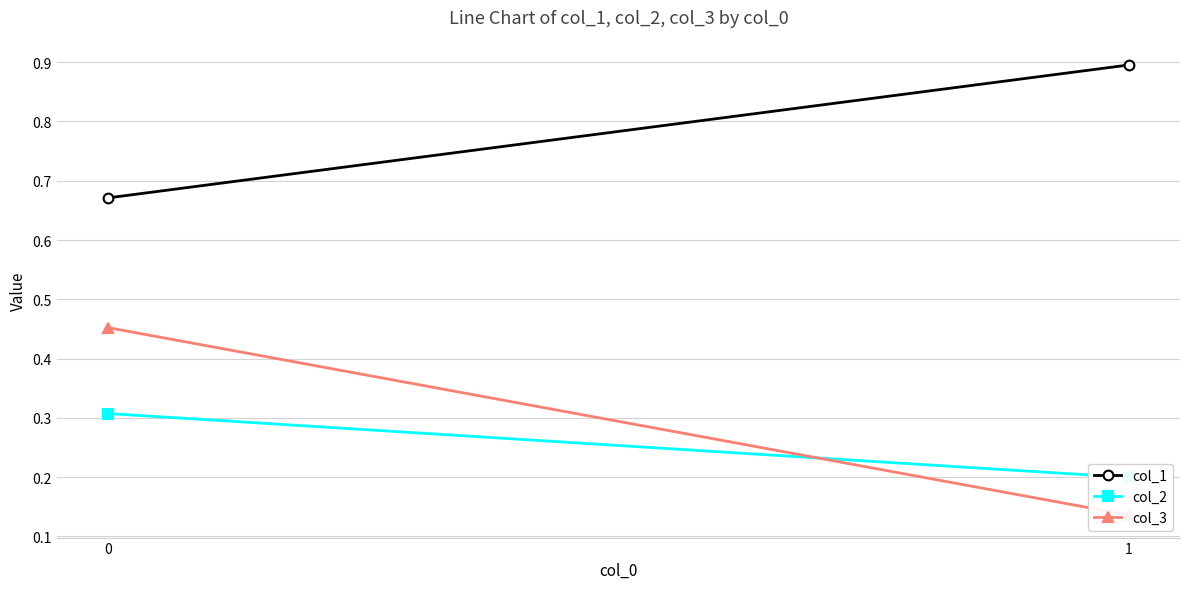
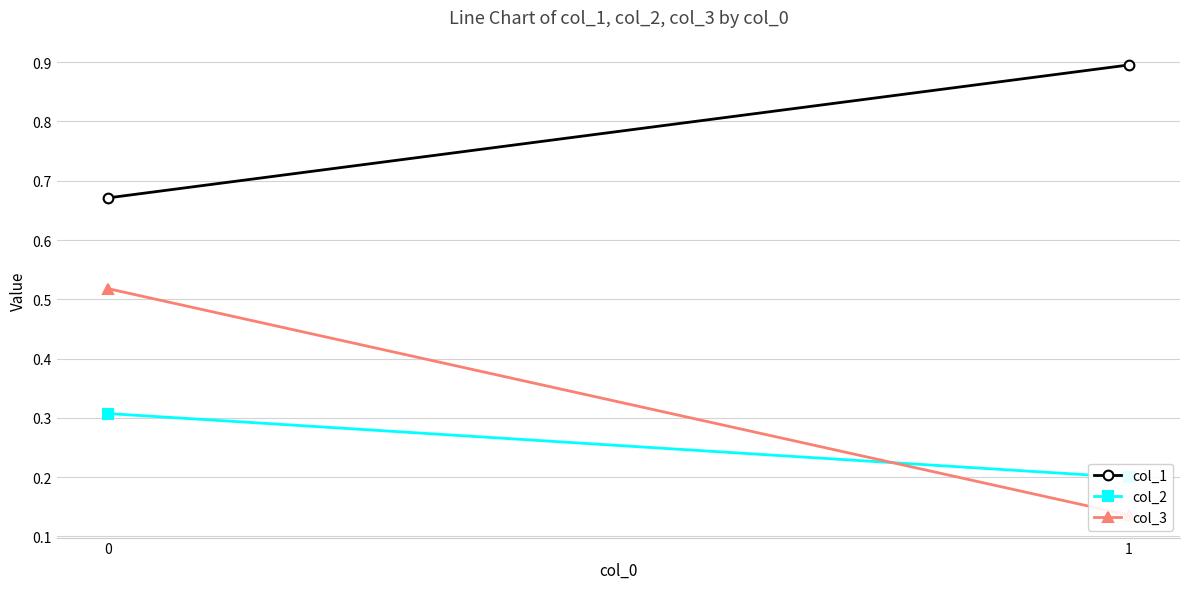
  {
    "col_1": {
      "0": 0.67,
      "1": 0.90
    },
    "col_2": {
      "0": 0.31
    },
    "col_3": {
-     "0": 0.45
+     "0": 0.52
    }
  }
